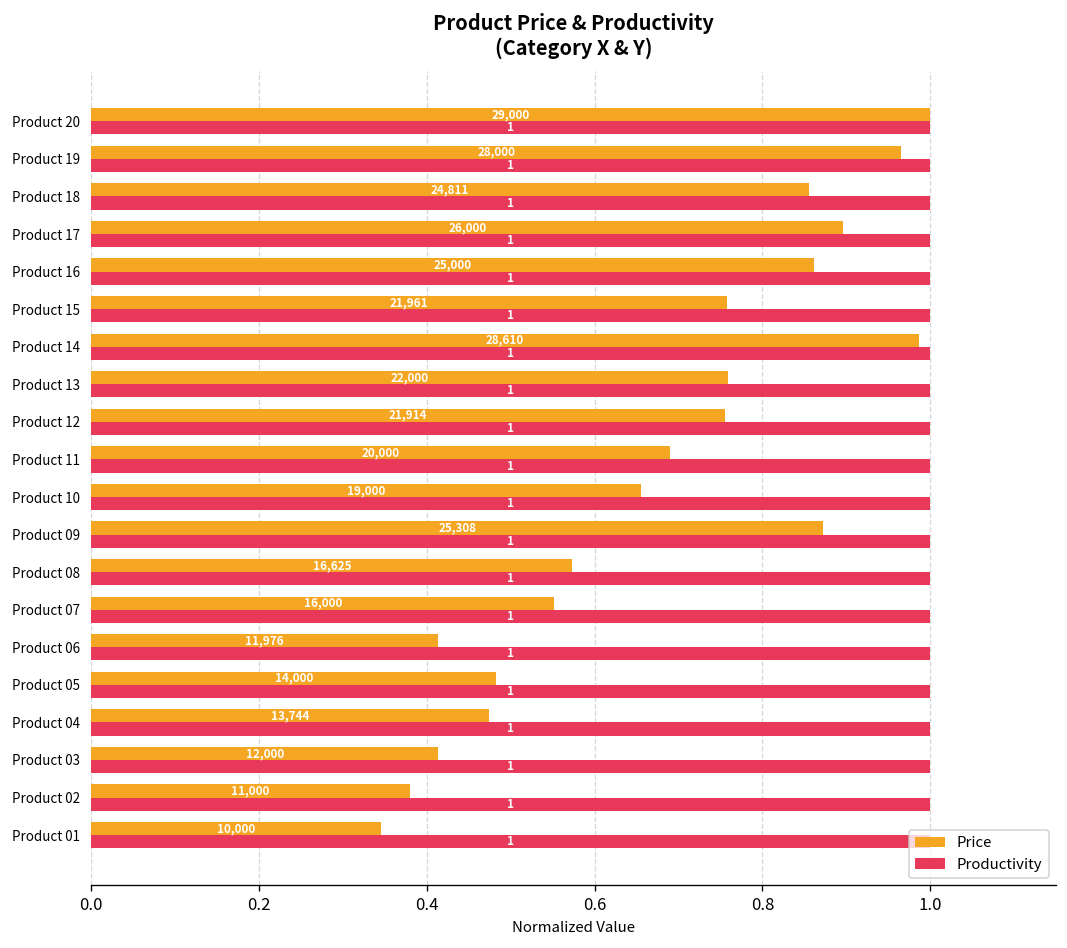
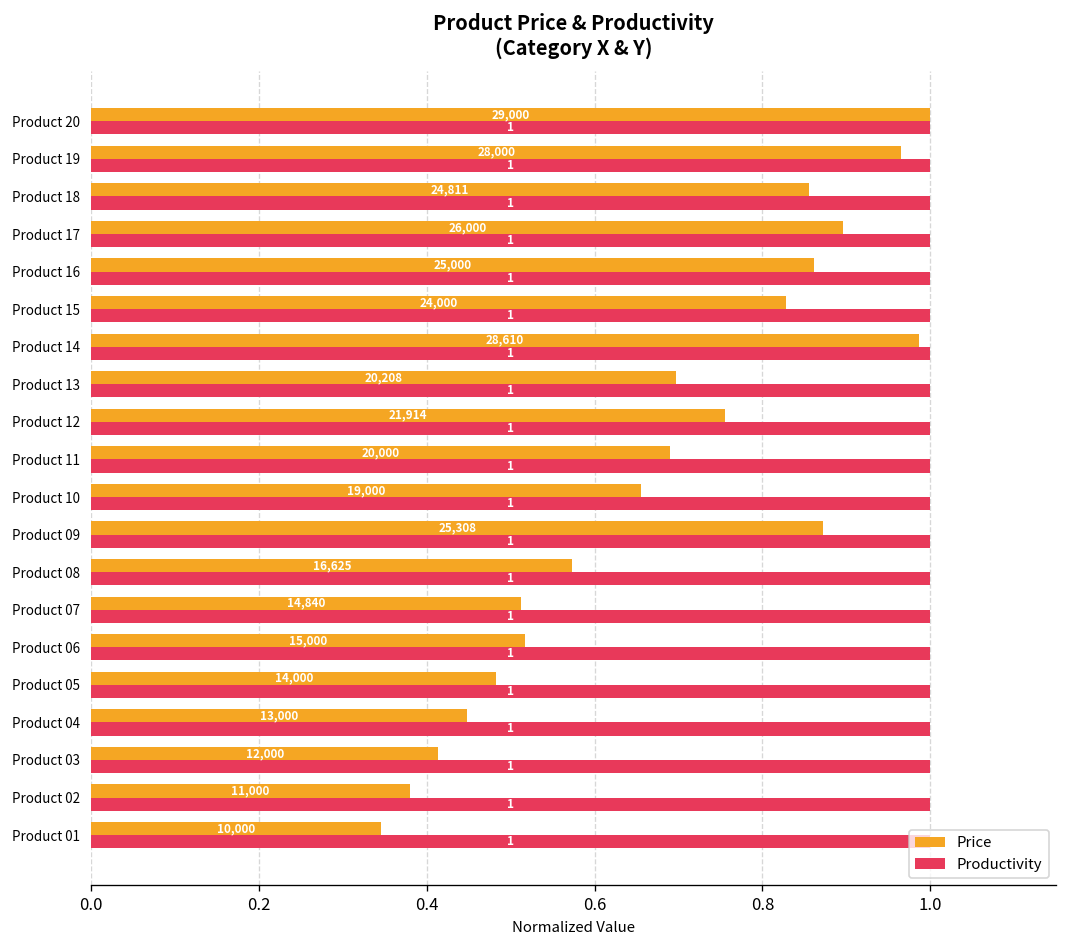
  {
    "Price": {
-     "Product 15": "21,961",
-     "Product 13": "22,000",
-     "Product 07": "16,000",
-     "Product 06": "11,976",
-     "Product 04": "13,744"
+     "Product 15": "24,000",
+     "Product 13": "20,208",
+     "Product 07": "14,840",
+     "Product 06": "15,000",
+     "Product 04": "13,000"
    },
    "Productivity": {
      "Product 20": "1",
      "Product 19": "1",
      "Product 18": "1",
      "Product 17": "1",
      "Product 16": "1",
      "Product 15": "1",
      "Product 14": "1",
      "Product 13": "1",
      "Product 12": "1",
      "Product 11": "1",
      "Product 10": "1",
      "Product 09": "1",
      "Product 08": "1",
      "Product 07": "1",
      "Product 06": "1",
      "Product 05": "1",
      "Product 04": "1",
      "Product 03": "1",
      "Product 02": "1"
    }
  }
